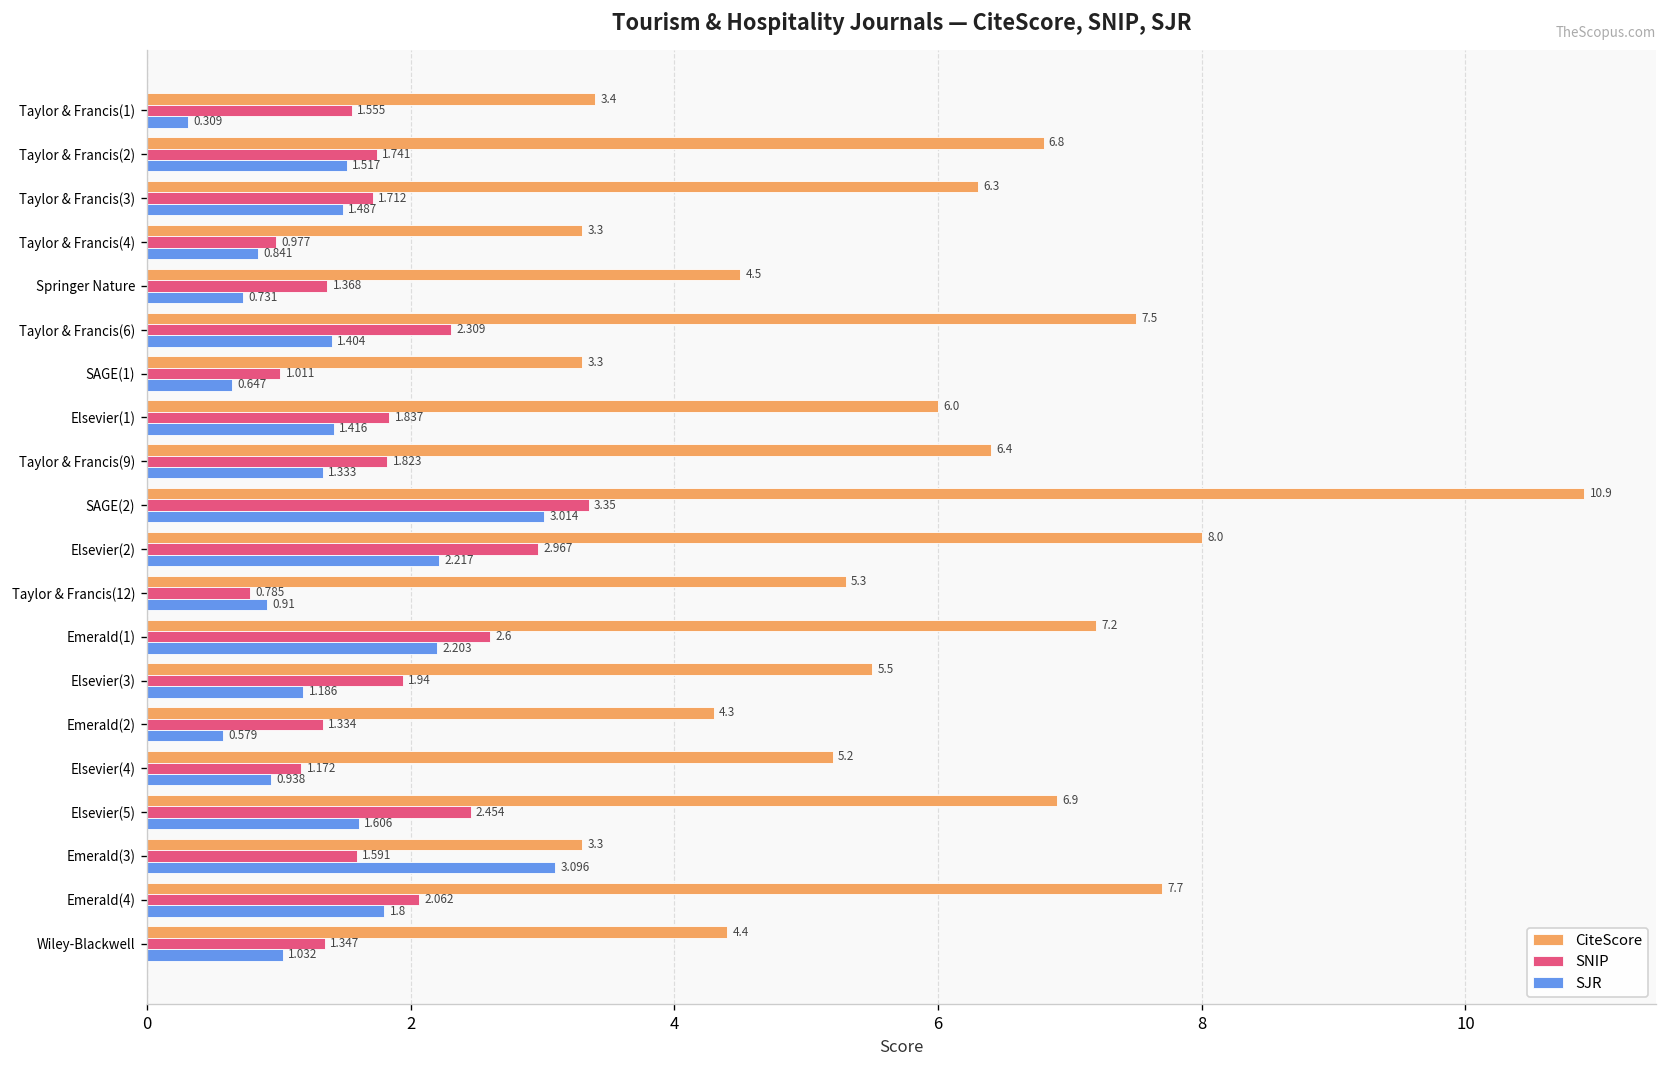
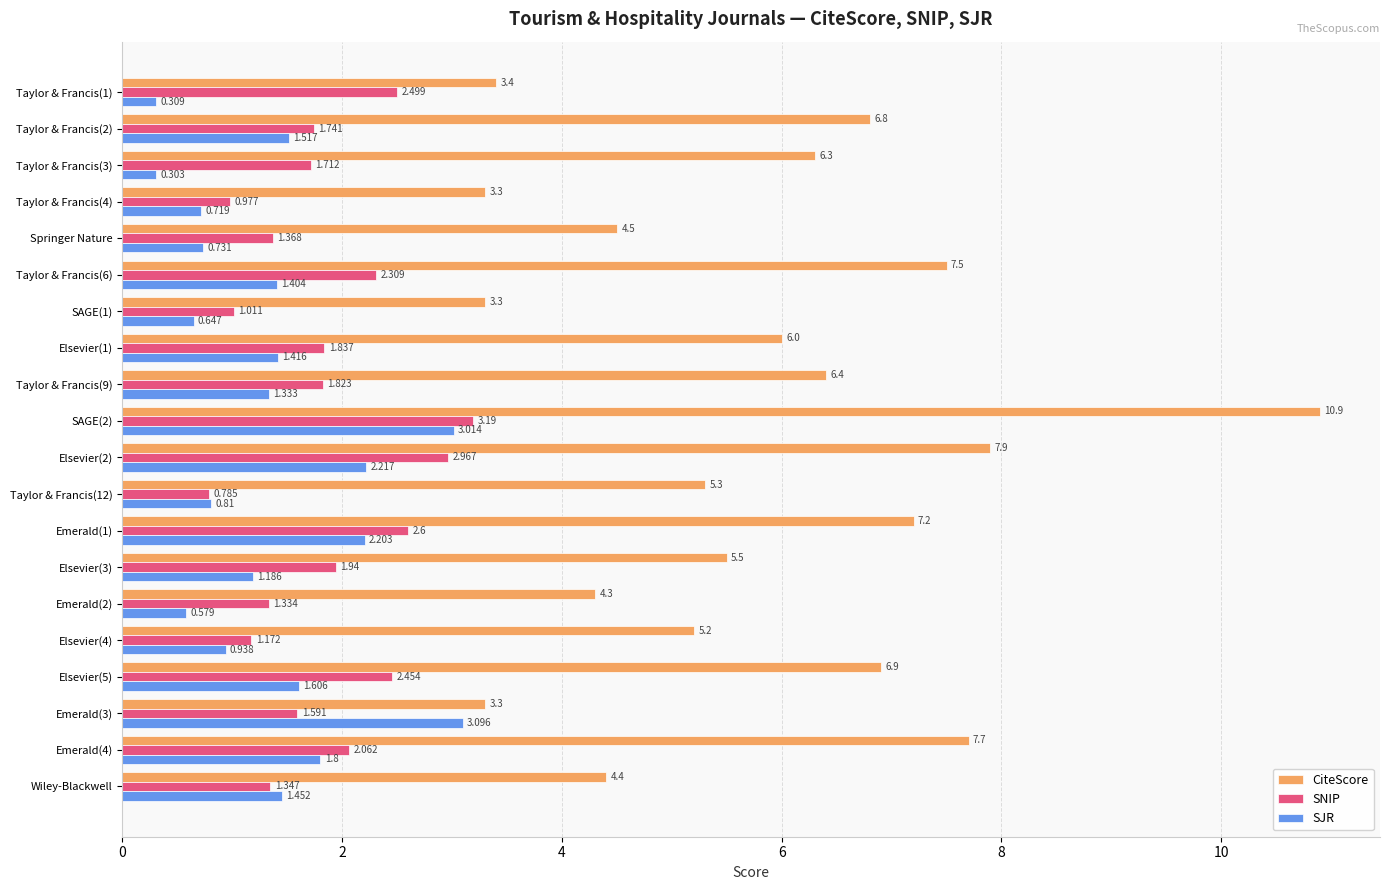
  {
    "CiteScore": {
      "Taylor & Francis(1)": 3.4,
      "Taylor & Francis(2)": 6.8,
      "Taylor & Francis(3)": 6.3,
      "Taylor & Francis(4)": 3.3,
      "Springer Nature": 4.5,
      "Taylor & Francis(6)": 7.5,
      "SAGE(1)": 3.3,
      "Elsevier(1)": 6.0,
      "Taylor & Francis(9)": 6.4,
      "SAGE(2)": 10.9,
-     "Elsevier(2)": 8.0,
+     "Elsevier(2)": 7.9,
      "Taylor & Francis(12)": 5.3,
      "Emerald(1)": 7.2,
      "Elsevier(3)": 5.5,
      "Emerald(2)": 4.3,
      "Elsevier(4)": 5.2,
      "Elsevier(5)": 6.9,
      "Emerald(3)": 3.3,
      "Emerald(4)": 7.7,
      "Wiley-Blackwell": 4.4
    },
    "SNIP": {
-     "Taylor & Francis(1)": 1.555,
+     "Taylor & Francis(1)": 2.499,
      "Taylor & Francis(2)": 1.741,
      "Taylor & Francis(3)": 1.712,
      "Taylor & Francis(4)": 0.977,
      "Springer Nature": 1.368,
      "Taylor & Francis(6)": 2.309,
      "SAGE(1)": 1.011,
      "Elsevier(1)": 1.837,
      "Taylor & Francis(9)": 1.823,
-     "SAGE(2)": 3.35,
+     "SAGE(2)": 3.19,
      "Elsevier(2)": 2.967,
      "Taylor & Francis(12)": 0.785,
      "Emerald(1)": 2.6,
      "Elsevier(3)": 1.94,
      "Emerald(2)": 1.334,
      "Elsevier(4)": 1.172,
      "Elsevier(5)": 2.454,
      "Emerald(3)": 1.591,
      "Emerald(4)": 2.062,
      "Wiley-Blackwell": 1.347
    },
    "SJR": {
      "Taylor & Francis(1)": 0.309,
      "Taylor & Francis(2)": 1.517,
-     "Taylor & Francis(3)": 1.487,
-     "Taylor & Francis(4)": 0.841,
+     "Taylor & Francis(3)": 0.303,
+     "Taylor & Francis(4)": 0.719,
      "Springer Nature": 0.731,
      "Taylor & Francis(6)": 1.404,
      "SAGE(1)": 0.647,
      "Elsevier(1)": 1.416,
      "Taylor & Francis(9)": 1.333,
      "SAGE(2)": 3.014,
      "Elsevier(2)": 2.217,
-     "Taylor & Francis(12)": 0.91,
+     "Taylor & Francis(12)": 0.81,
      "Emerald(1)": 2.203,
      "Elsevier(3)": 1.186,
      "Emerald(2)": 0.579,
      "Elsevier(4)": 0.938,
      "Elsevier(5)": 1.606,
      "Emerald(3)": 3.096,
      "Emerald(4)": 1.8,
-     "Wiley-Blackwell": 1.032
+     "Wiley-Blackwell": 1.452
    }
  }
